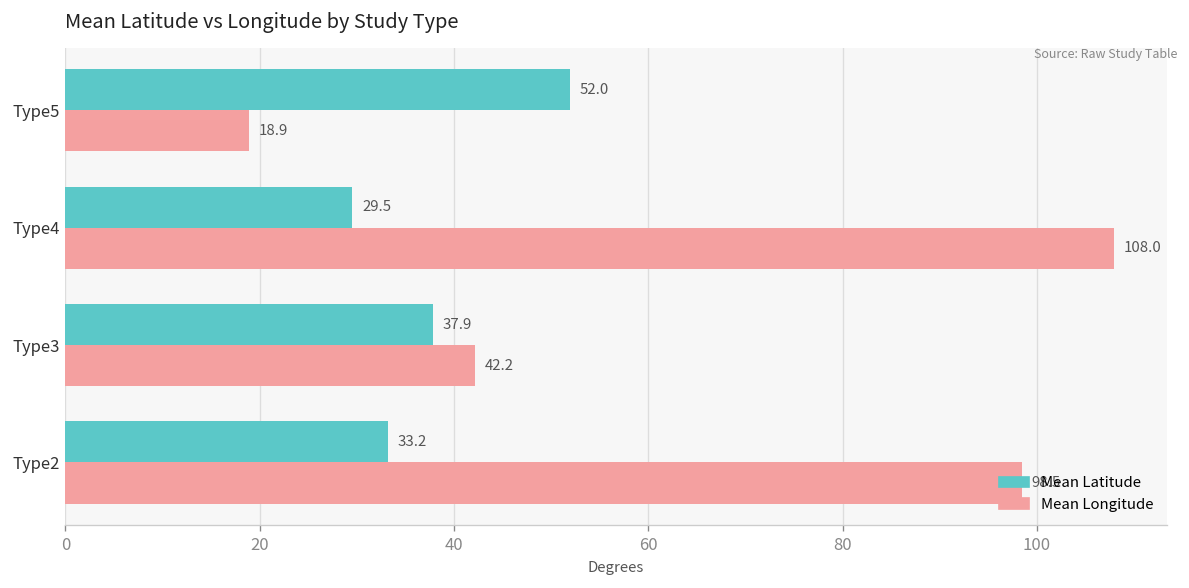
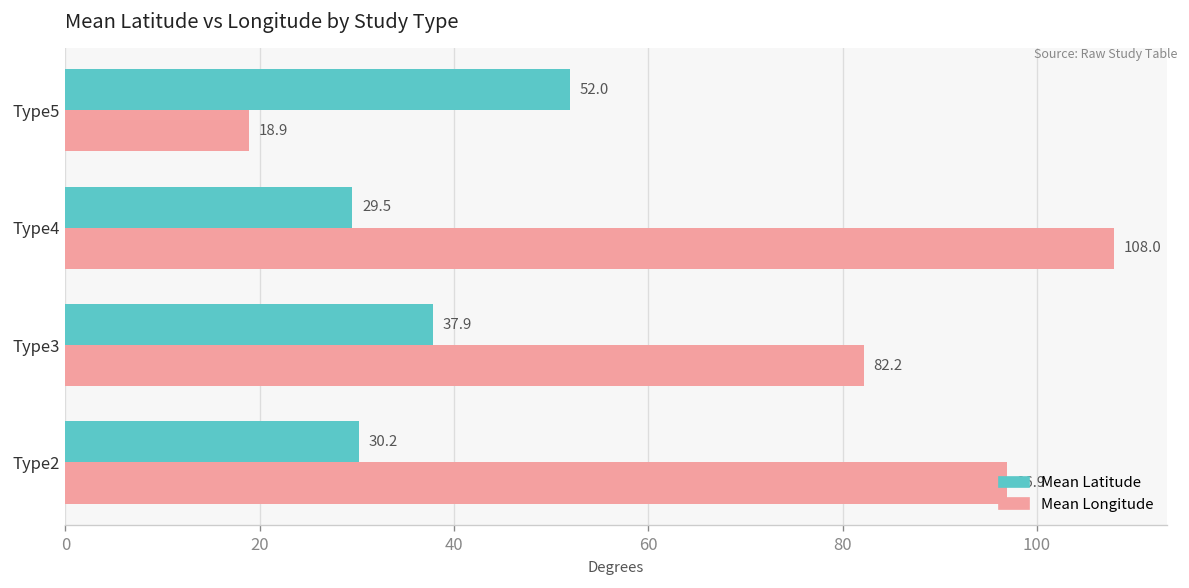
  {
    "Mean Latitude": {
      "Type5": 52.0,
      "Type4": 29.5,
      "Type3": 37.9,
-     "Type2": 33.2
+     "Type2": 30.2
    },
    "Mean Longitude": {
      "Type5": 18.9,
      "Type4": 108.0,
-     "Type3": 42.2,
-     "Type2": 98.5
+     "Type3": 82.2,
+     "Type2": 96.9
    }
  }
